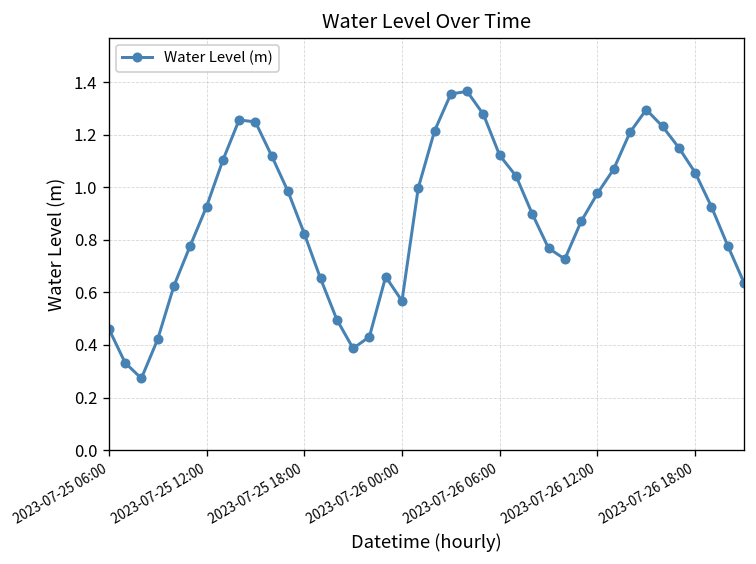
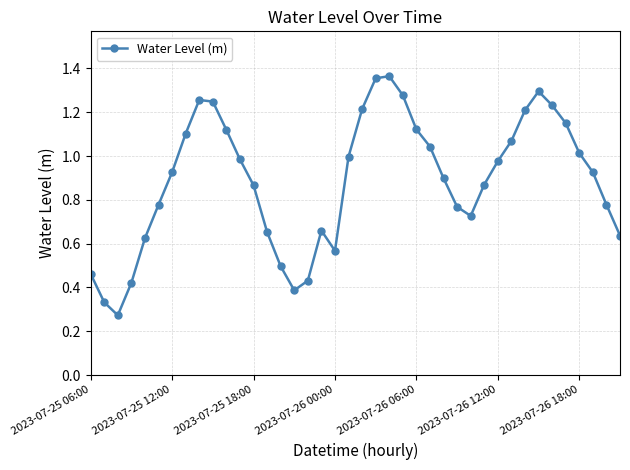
  {
    "2023-07-25 06:00": 0.46,
    "2023-07-25 12:00": 0.93,
-   "2023-07-25 18:00": 0.82,
+   "2023-07-25 18:00": 0.87,
    "2023-07-26 00:00": 0.57,
    "2023-07-26 06:00": 1.12,
    "2023-07-26 12:00": 0.98,
-   "2023-07-26 18:00": 1.06
+   "2023-07-26 18:00": 1.01
  }
